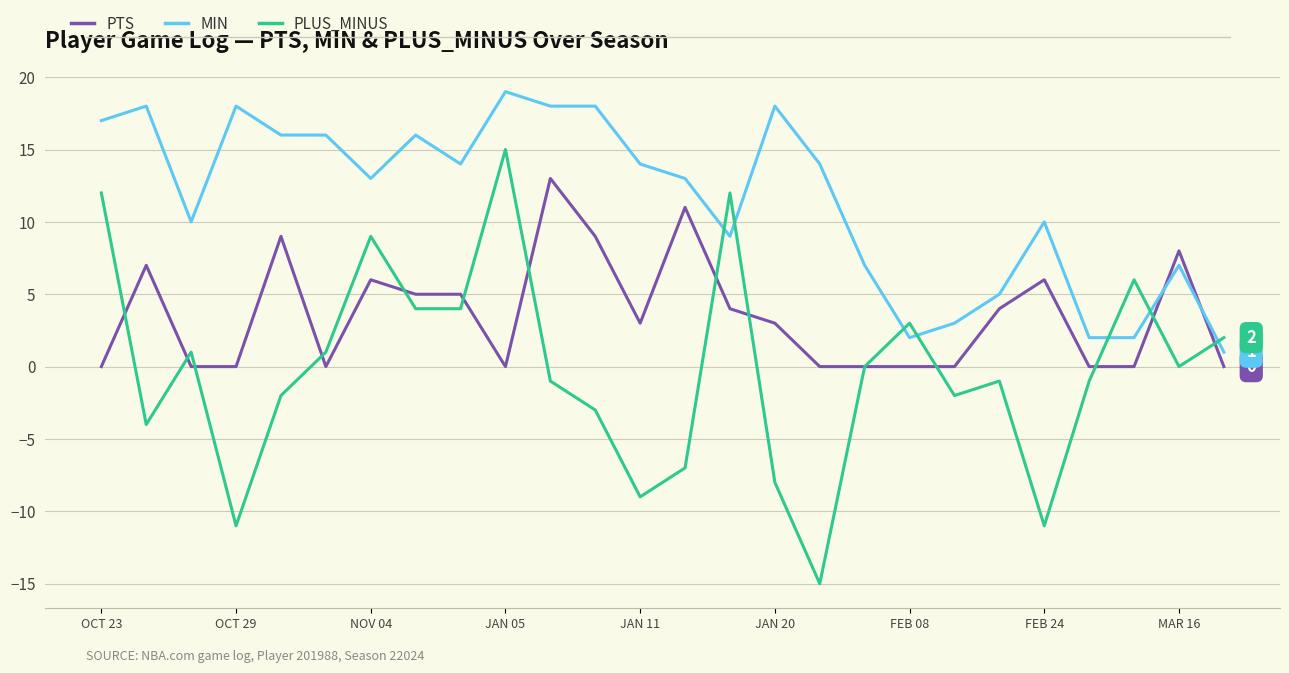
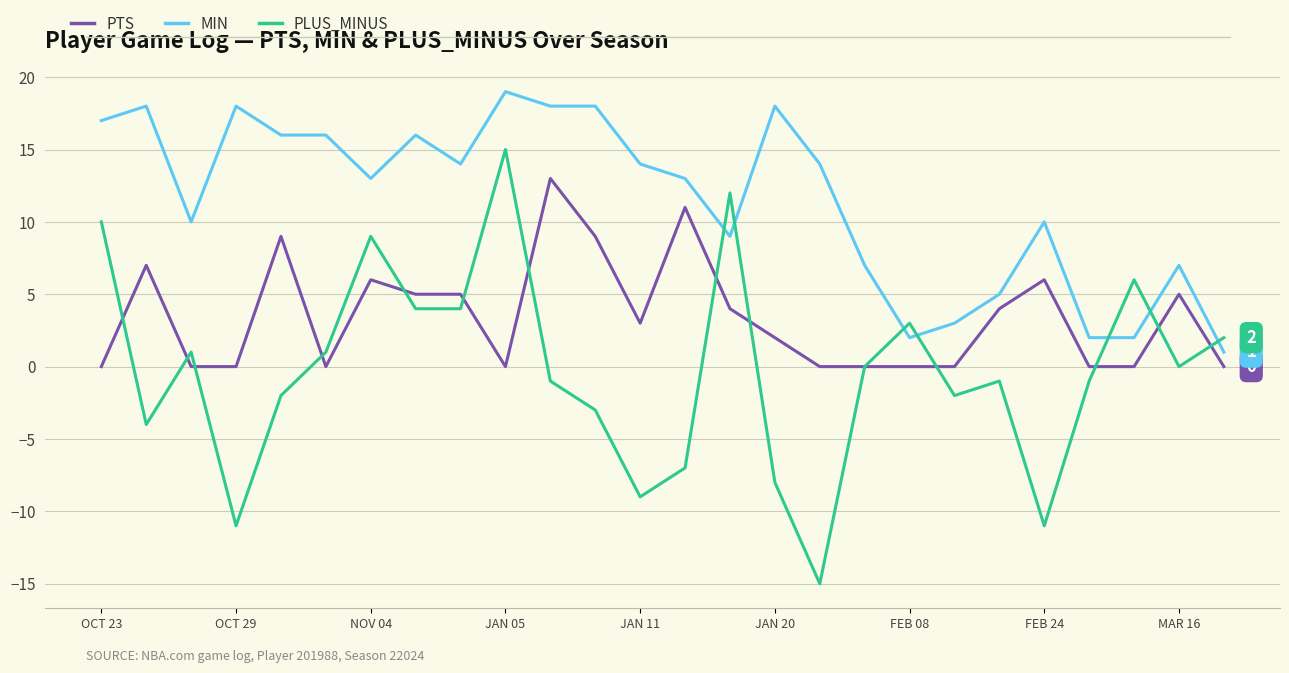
  {
    "PTS": {
      "OCT 23": 0,
      "OCT 29": 0,
      "NOV 04": 6,
      "JAN 05": 0,
      "JAN 11": 3,
-     "JAN 20": 3,
+     "JAN 20": 2,
      "FEB 08": 0,
      "FEB 24": 6,
-     "MAR 16": 8
+     "MAR 16": 5
    },
    "MIN": {
      "OCT 23": 17,
      "OCT 29": 18,
      "NOV 04": 13,
      "JAN 05": 19,
      "JAN 11": 14,
      "JAN 20": 18,
      "FEB 08": 2,
      "FEB 24": 10,
      "MAR 16": 7
    },
    "PLUS_MINUS": {
-     "OCT 23": 12,
+     "OCT 23": 10,
      "OCT 29": -11,
      "NOV 04": 9,
      "JAN 05": 15,
      "JAN 11": -9,
      "JAN 20": -8,
      "FEB 08": 3,
      "FEB 24": -11,
      "MAR 16": 0
    }
  }
